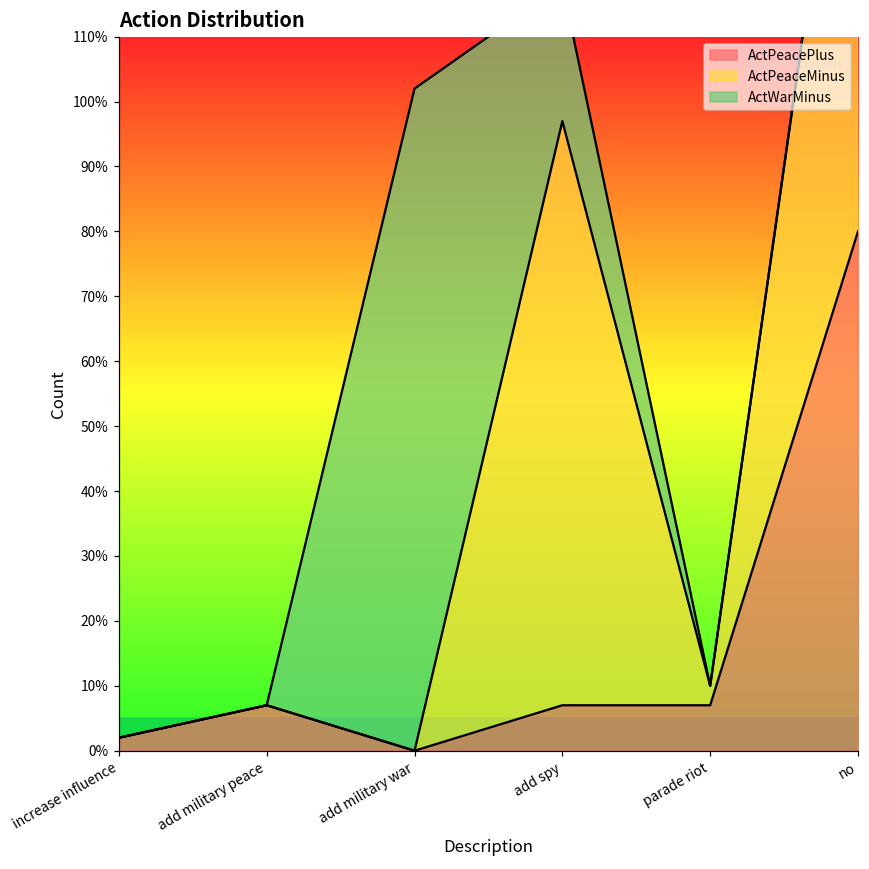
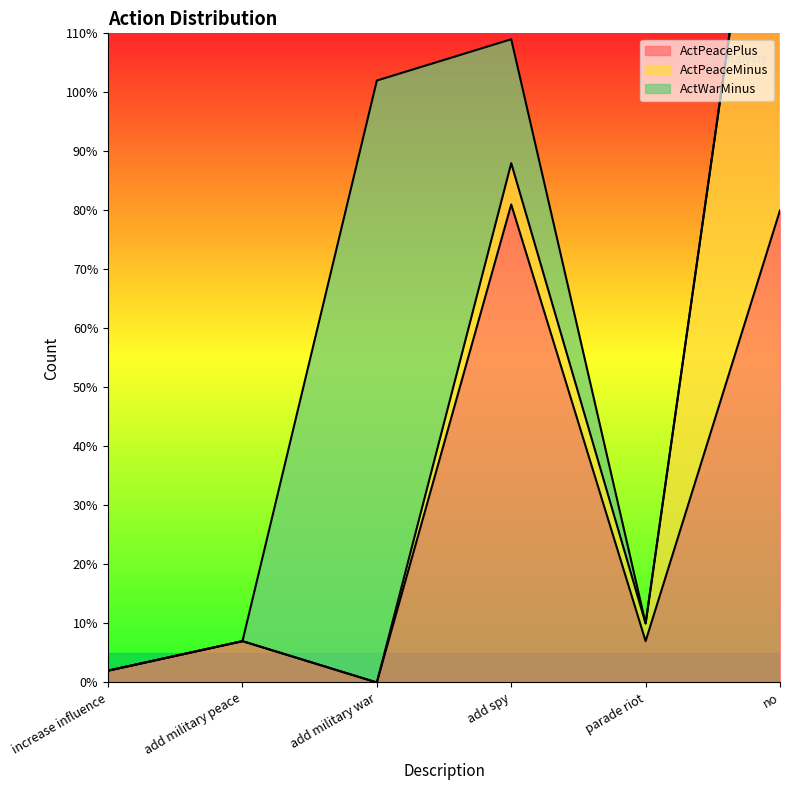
  {
    "ActPeacePlus": {
-     "add spy": "7%",
+     "add spy": "81%",
      "parade riot": "7%",
      "no": "80%"
    },
    "ActPeaceMinus": {
-     "add spy": "90%"
+     "add spy": "7%"
    },
    "ActWarMinus": {
      "add military war": "102%"
    }
  }
